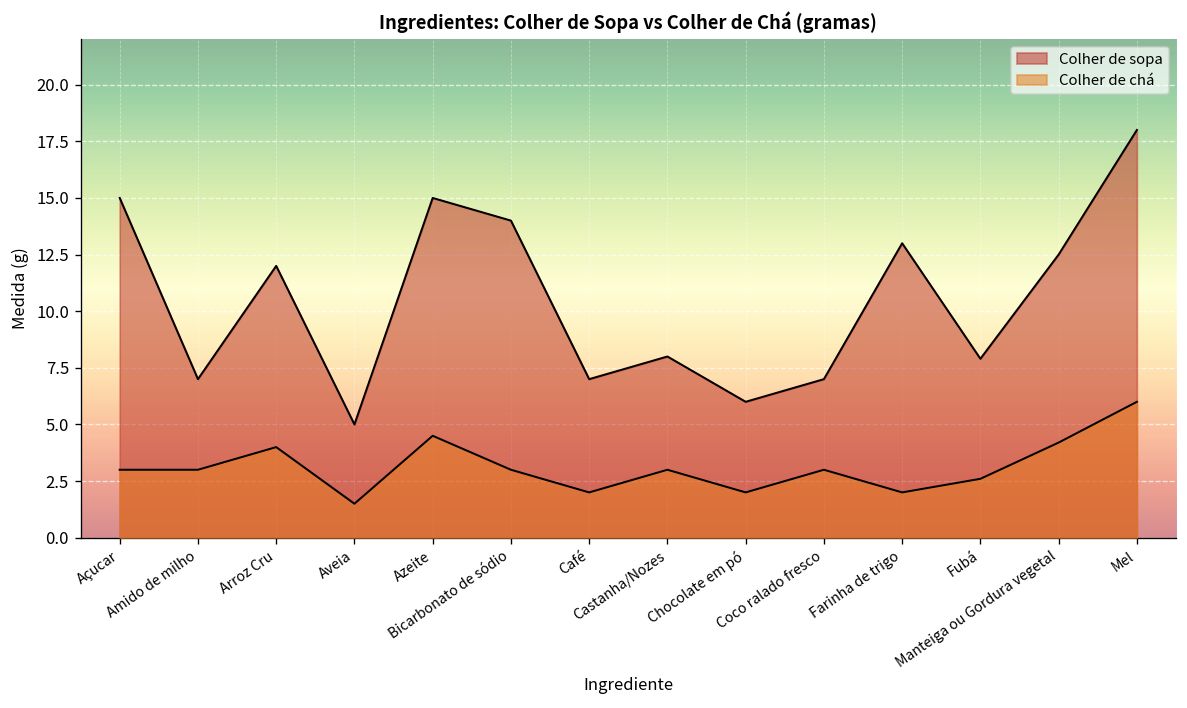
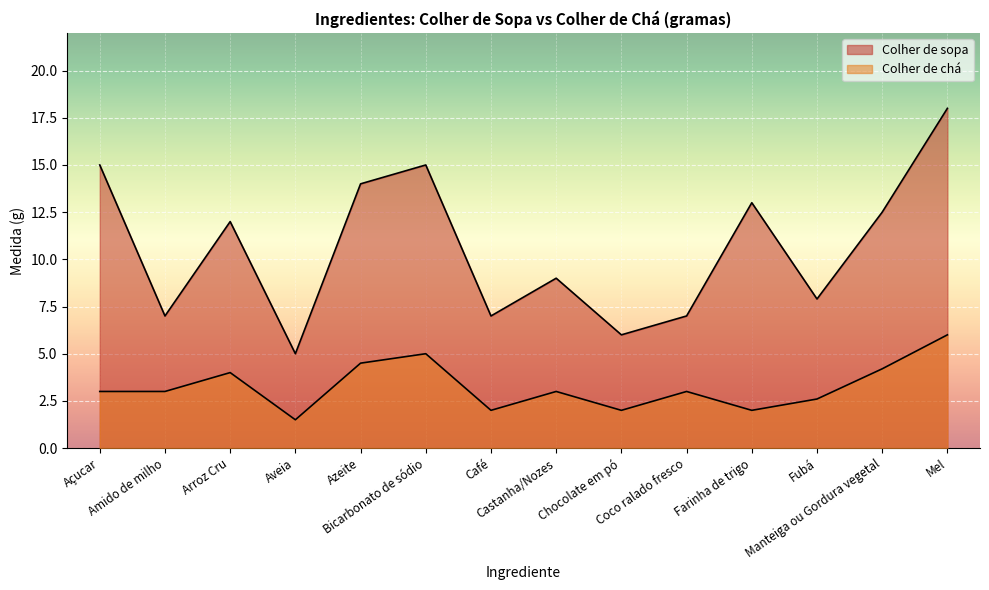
  {
    "Colher de sopa": {
      "Açucar": 15,
      "Amido de milho": 7,
      "Arroz Cru": 12,
      "Aveia": 5,
-     "Azeite": 15,
-     "Bicarbonato de sódio": 14,
+     "Azeite": 14,
+     "Bicarbonato de sódio": 15,
      "Café": 7,
-     "Castanha/Nozes": 8,
+     "Castanha/Nozes": 9,
      "Chocolate em pó": 6,
      "Coco ralado fresco": 7,
      "Farinha de trigo": 13,
      "Fubá": 8,
      "Manteiga ou Gordura vegetal": 12.5,
      "Mel": 18
    },
    "Colher de chá": {
      "Açucar": 3,
      "Amido de milho": 3,
      "Arroz Cru": 4,
      "Aveia": 1.5,
      "Azeite": 4.5,
-     "Bicarbonato de sódio": 3,
+     "Bicarbonato de sódio": 5,
      "Café": 2,
      "Castanha/Nozes": 3,
      "Chocolate em pó": 2,
      "Coco ralado fresco": 3,
      "Farinha de trigo": 2,
      "Fubá": 2.6,
      "Manteiga ou Gordura vegetal": 4.2,
      "Mel": 6
    }
  }
